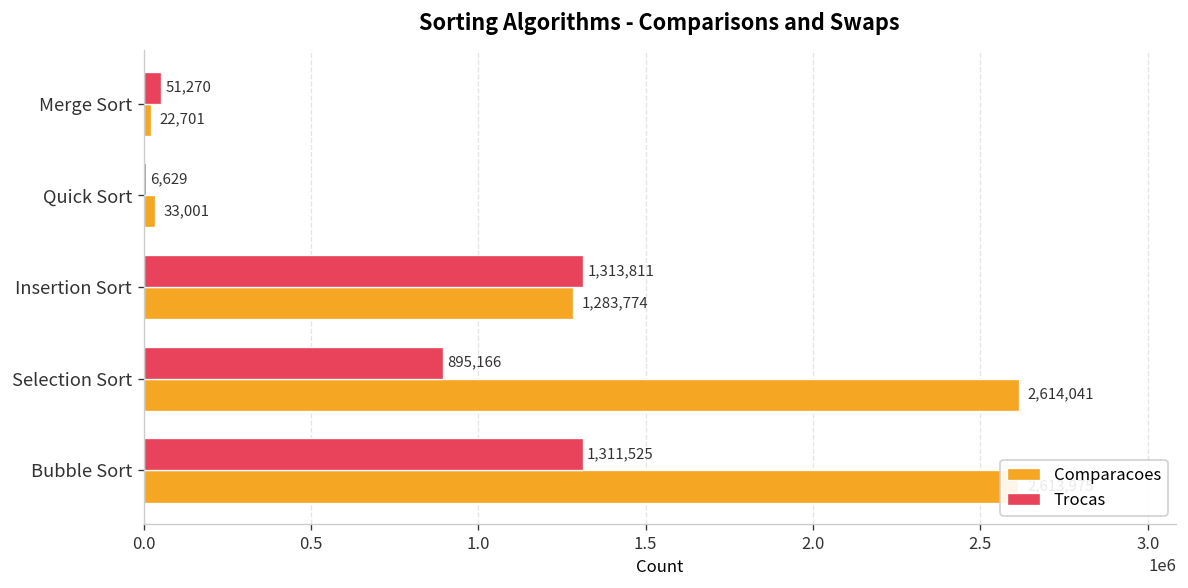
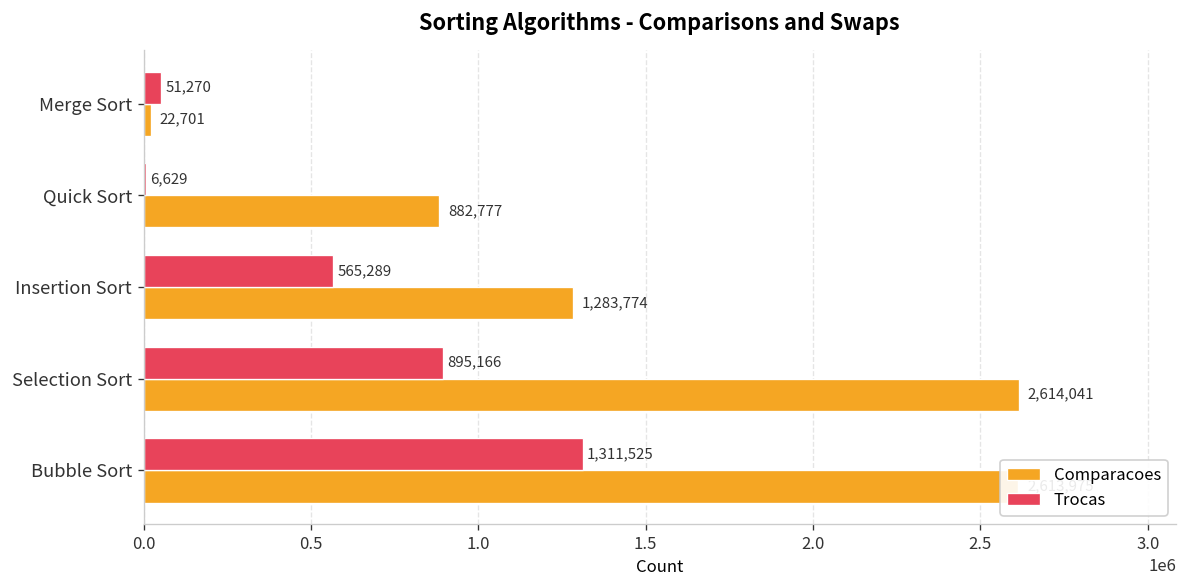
  {
    "Comparacoes": {
      "Merge Sort": "22,701",
-     "Quick Sort": "33,001",
+     "Quick Sort": "882,777",
      "Insertion Sort": "1,283,774",
      "Selection Sort": "2,614,041"
    },
    "Trocas": {
      "Merge Sort": "51,270",
      "Quick Sort": "6,629",
-     "Insertion Sort": "1,313,811",
+     "Insertion Sort": "565,289",
      "Selection Sort": "895,166",
      "Bubble Sort": "1,311,525"
    }
  }
